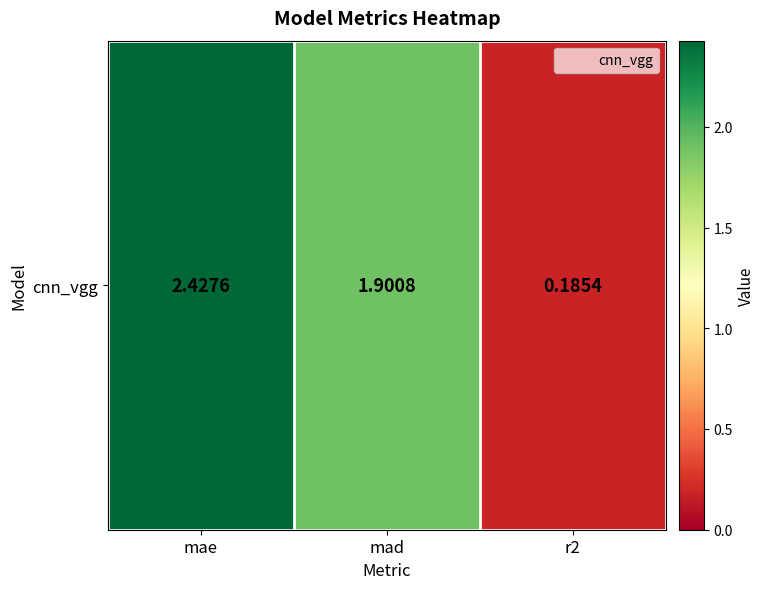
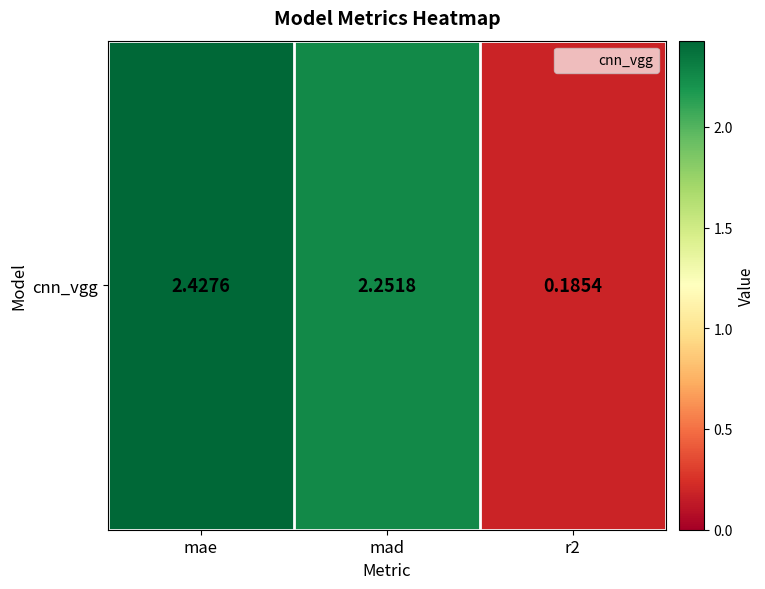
  {
    "cnn_vgg": {
      "mae": 2.4276,
-     "mad": 1.9008,
+     "mad": 2.2518,
      "r2": 0.1854
    }
  }
